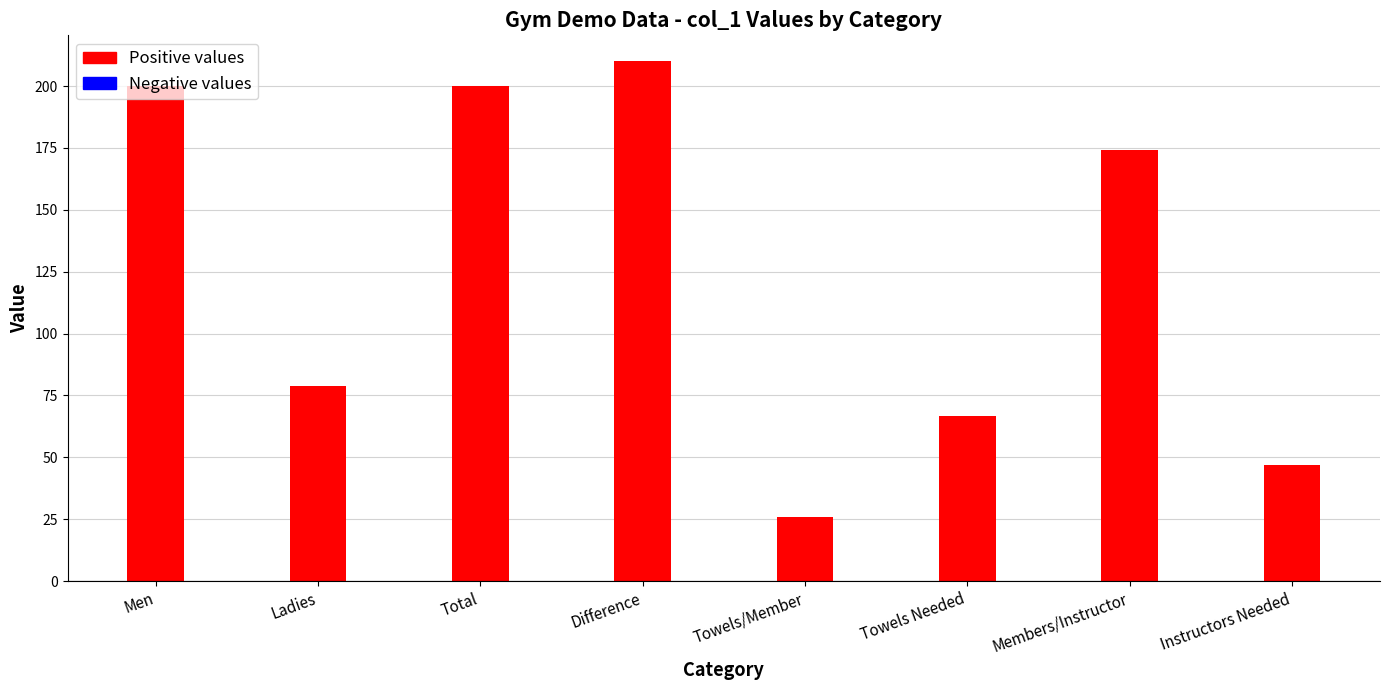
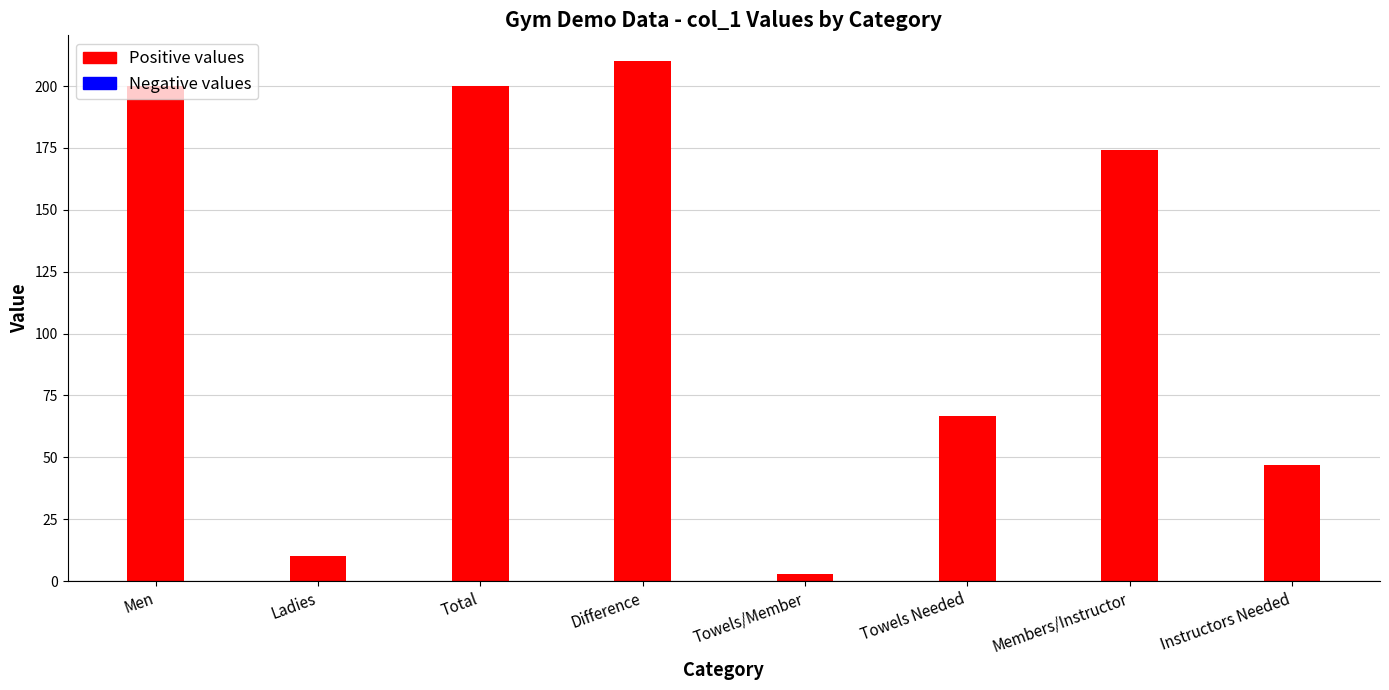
  {
-   "Ladies": 79,
+   "Ladies": 10,
    "Total": 200,
    "Difference": 210,
-   "Towels/Member": 26,
+   "Towels/Member": 3,
    "Towels Needed": 67,
    "Members/Instructor": 174,
    "Instructors Needed": 47
  }
